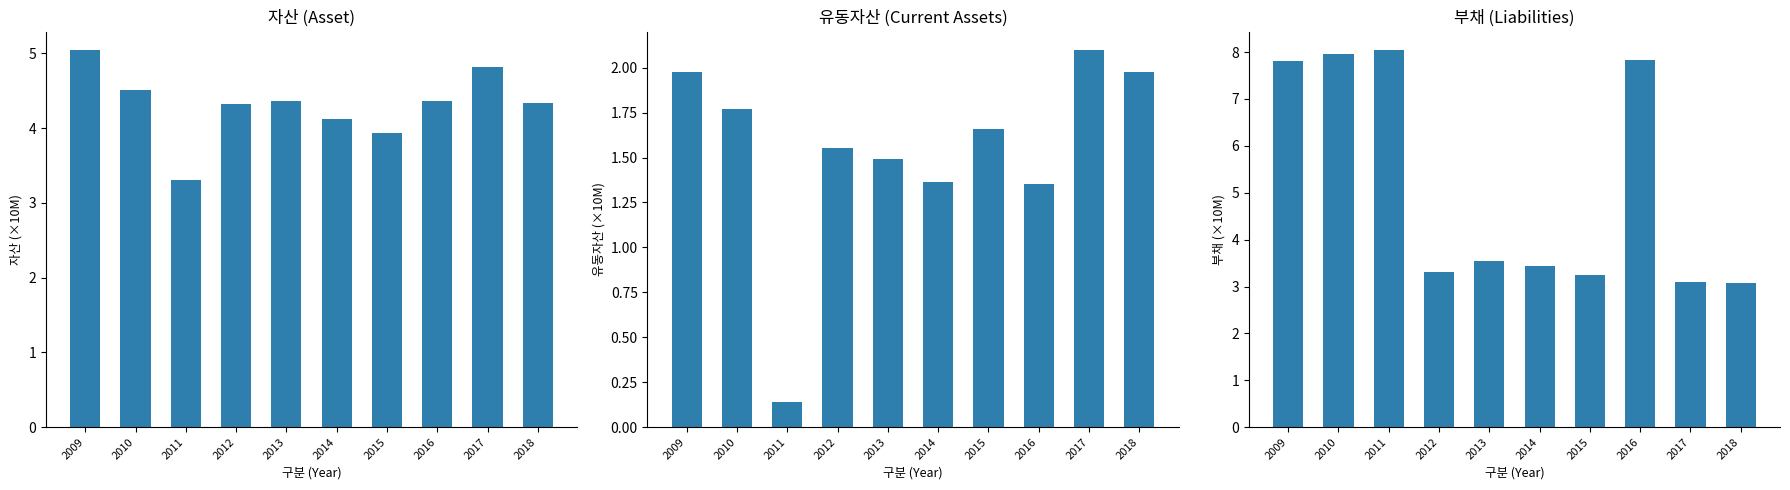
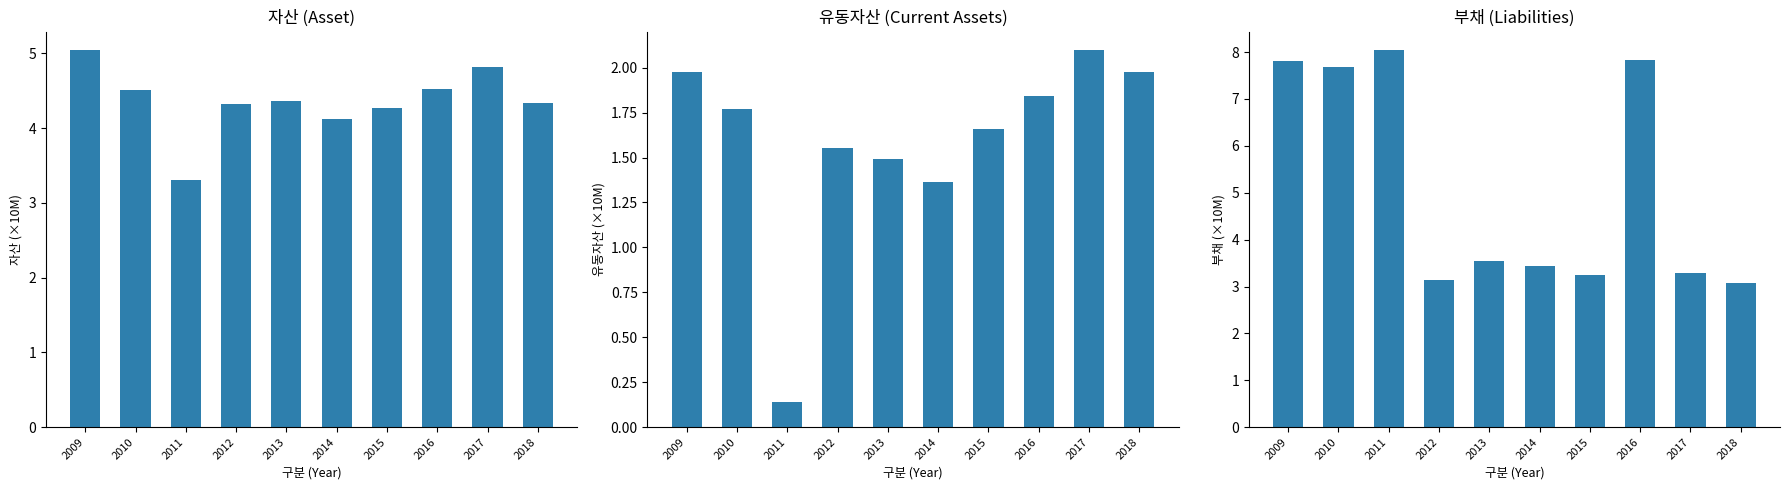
  {
    "자산 (Asset)": {
      "2009": 5.0,
      "2010": 4.5,
      "2011": 3.3,
      "2012": 4.3,
      "2013": 4.4,
      "2014": 4.1,
-     "2015": 3.9,
-     "2016": 4.4,
+     "2015": 4.3,
+     "2016": 4.5,
      "2017": 4.8,
      "2018": 4.3
    },
    "유동자산 (Current Assets)": {
      "2009": 1.98,
      "2010": 1.77,
      "2011": 0.14,
      "2012": 1.55,
      "2013": 1.49,
      "2014": 1.36,
      "2015": 1.66,
-     "2016": 1.35,
+     "2016": 1.84,
      "2017": 2.10,
      "2018": 1.97
    },
    "부채 (Liabilities)": {
      "2009": 7.8,
-     "2010": 8.0,
+     "2010": 7.7,
      "2011": 8.0,
-     "2012": 3.3,
+     "2012": 3.1,
      "2013": 3.5,
      "2014": 3.4,
      "2015": 3.2,
      "2016": 7.8,
-     "2017": 3.1,
+     "2017": 3.3,
      "2018": 3.1
    }
  }
